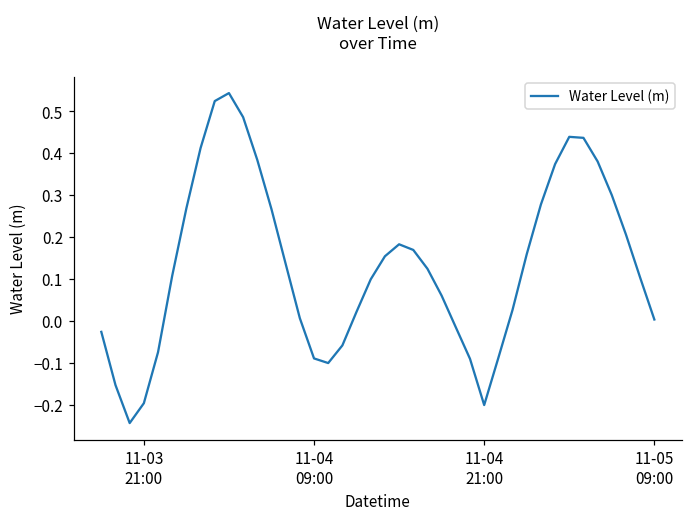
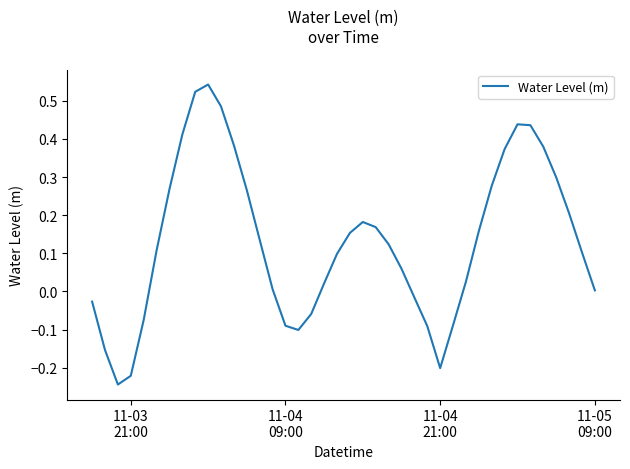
  {
-   "11-03 21:00": -0.20,
+   "11-03 21:00": -0.22,
    "11-04 09:00": -0.09,
    "11-04 21:00": -0.20,
    "11-05 09:00": 0.00
  }
